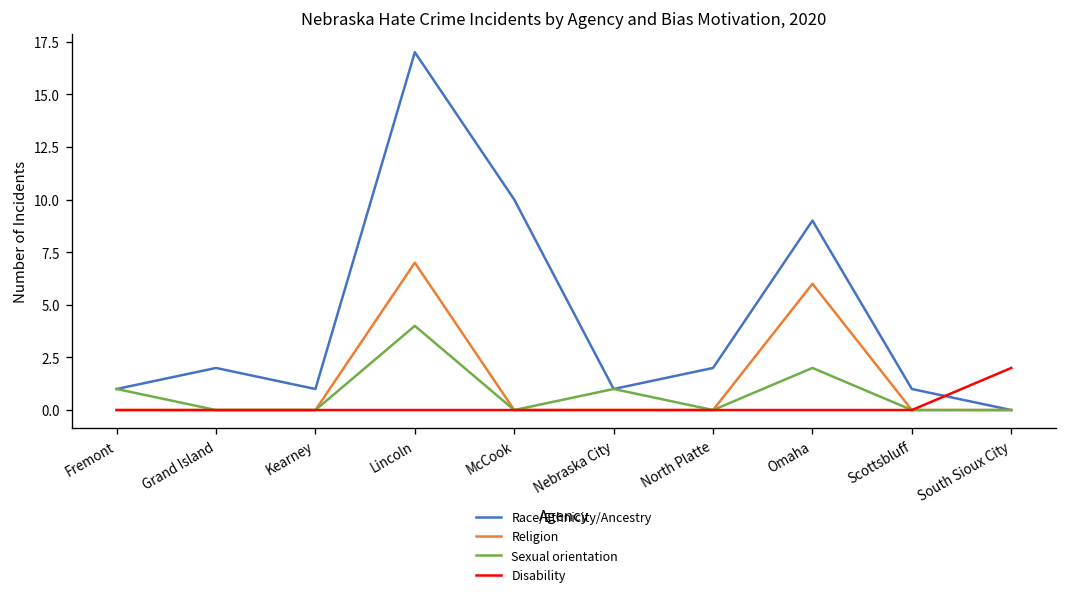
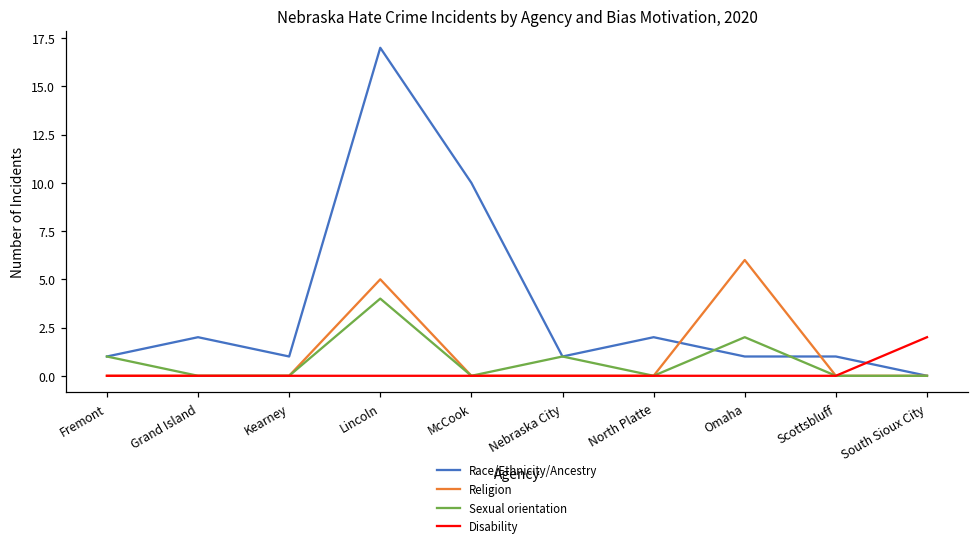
  {
    "Race/Ethnicity/Ancestry": {
      "Grand Island": 2,
      "Kearney": 1,
      "Lincoln": 17,
      "McCook": 10,
      "North Platte": 2,
-     "Omaha": 9,
+     "Omaha": 1,
      "Scottsbluff": 1
    },
    "Religion": {
-     "Lincoln": 7,
+     "Lincoln": 5,
      "Omaha": 6
    },
    "Sexual orientation": {
      "Lincoln": 4,
      "Omaha": 2
    },
    "Disability": {
      "Lincoln": 0,
      "Omaha": 0,
      "South Sioux City": 2
    }
  }
